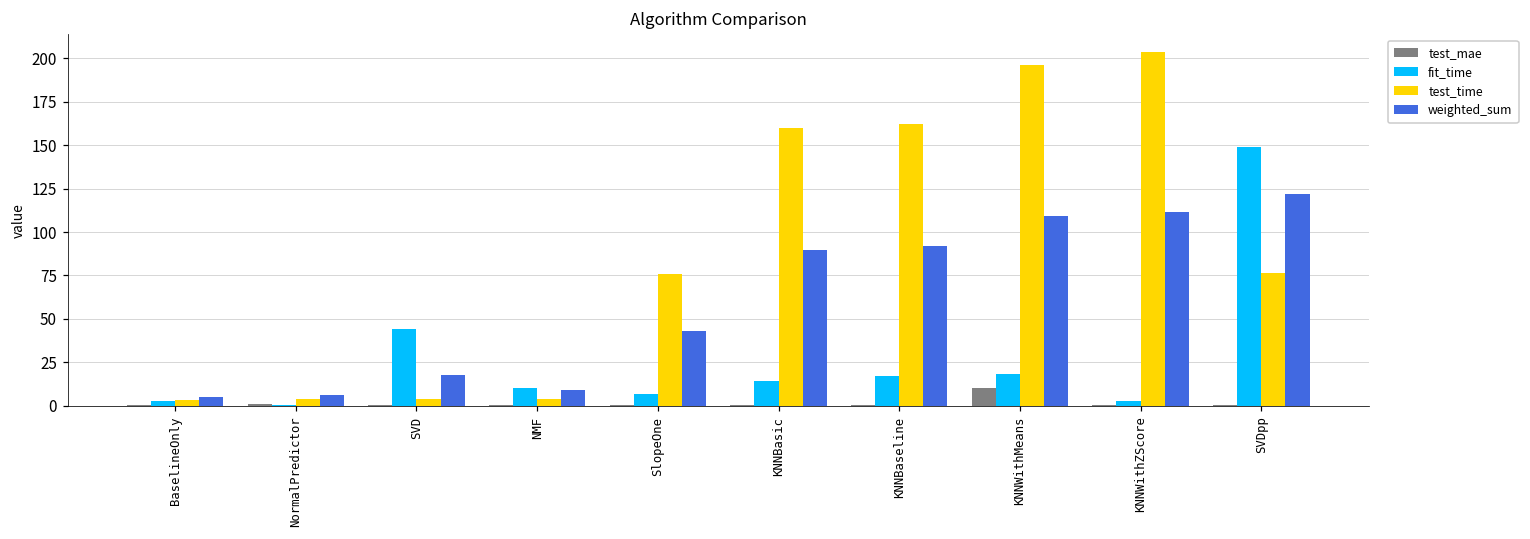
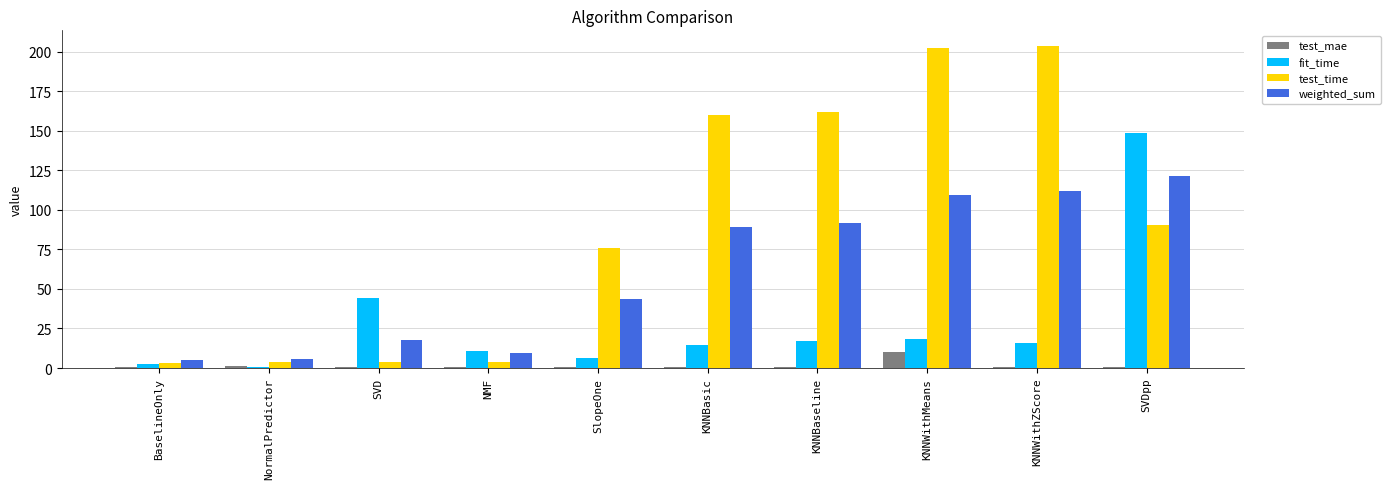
  {
    "test_mae": {
      "KNNWithMeans": 10
    },
    "fit_time": {
      "BaselineOnly": 3,
      "SVD": 44,
      "NMF": 11,
      "SlopeOne": 7,
      "KNNBasic": 14,
      "KNNBaseline": 17,
      "KNNWithMeans": 18,
-     "KNNWithZScore": 3,
+     "KNNWithZScore": 16,
      "SVDpp": 149
    },
    "test_time": {
      "BaselineOnly": 3,
      "NormalPredictor": 4,
      "SVD": 4,
      "NMF": 4,
      "SlopeOne": 76,
      "KNNBasic": 160,
      "KNNBaseline": 162,
-     "KNNWithMeans": 196,
+     "KNNWithMeans": 202,
      "KNNWithZScore": 203,
-     "SVDpp": 76
+     "SVDpp": 90
    },
    "weighted_sum": {
      "BaselineOnly": 5,
      "NormalPredictor": 6,
      "SVD": 18,
      "NMF": 9,
      "SlopeOne": 43,
      "KNNBasic": 89,
      "KNNBaseline": 92,
      "KNNWithMeans": 109,
      "KNNWithZScore": 112,
      "SVDpp": 122
    }
  }
